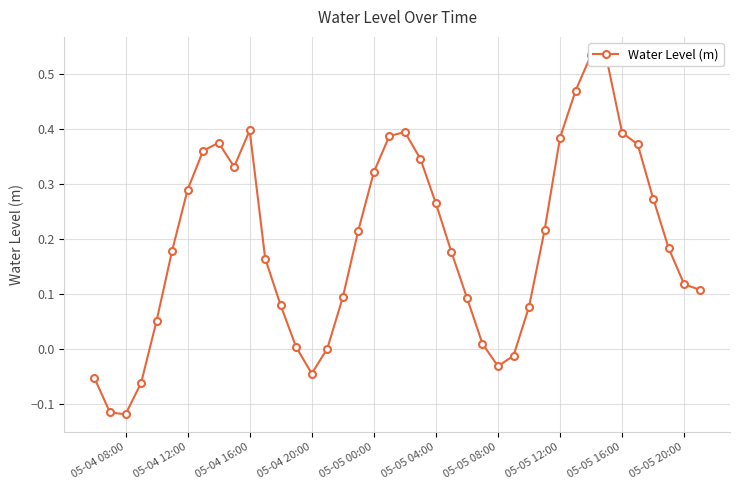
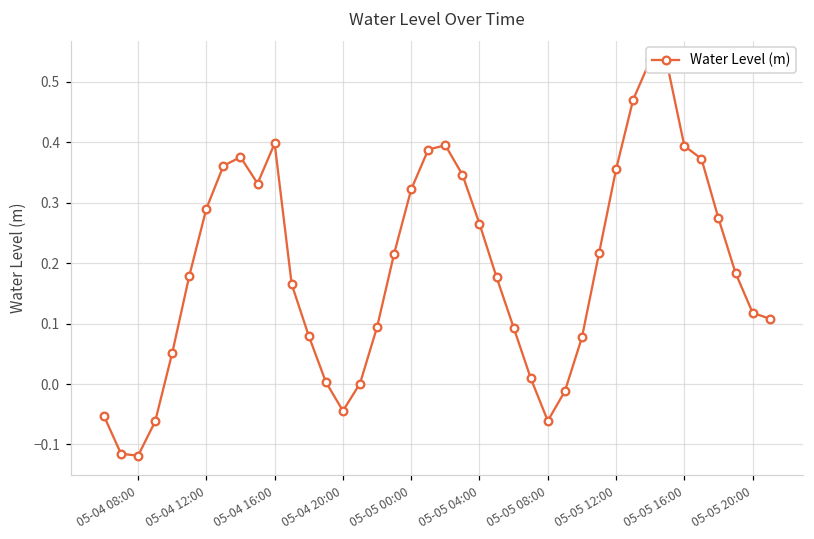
  {
    "05-04 08:00": -0.12,
    "05-04 12:00": 0.29,
    "05-04 16:00": 0.40,
    "05-04 20:00": -0.04,
    "05-05 00:00": 0.32,
    "05-05 04:00": 0.27,
-   "05-05 08:00": -0.03,
-   "05-05 12:00": 0.38,
+   "05-05 08:00": -0.06,
+   "05-05 12:00": 0.35,
    "05-05 16:00": 0.39,
    "05-05 20:00": 0.12
  }
